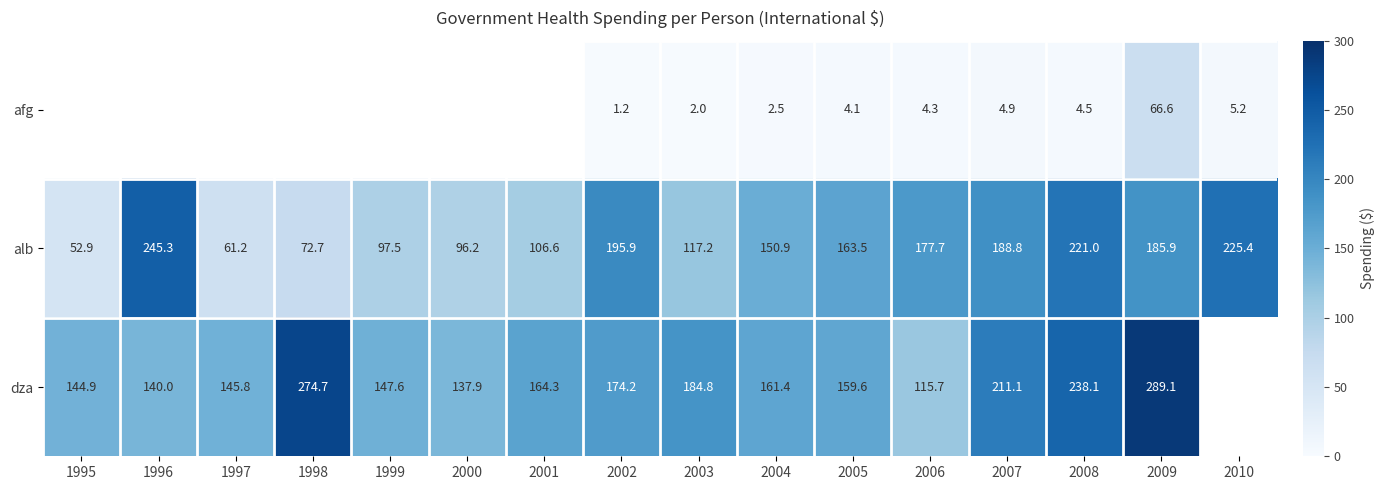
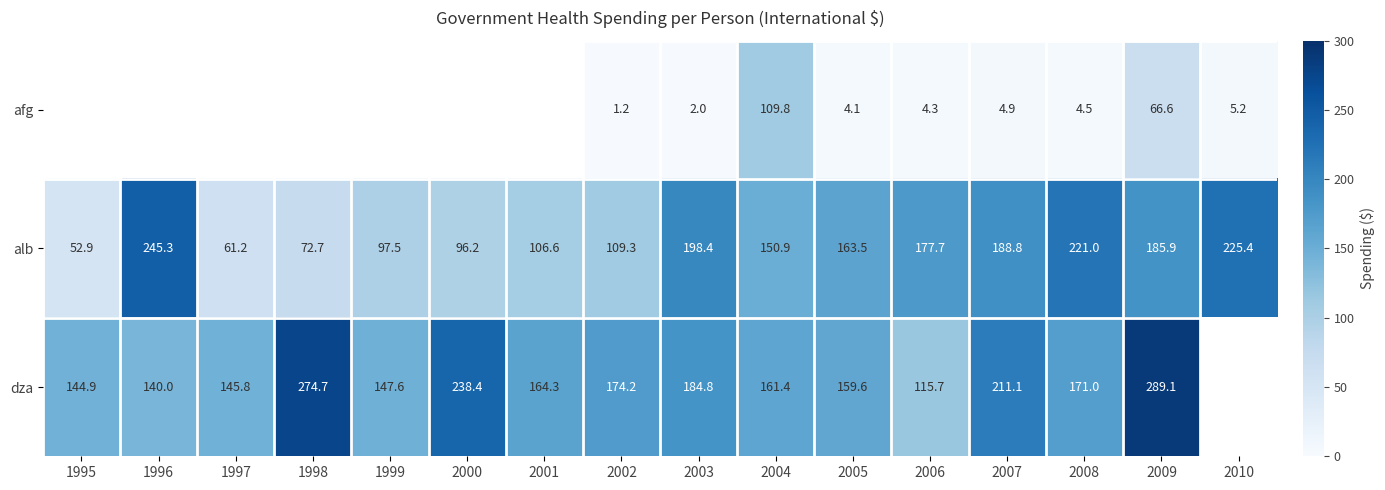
  {
    "afg": {
      "2002": 1.2,
      "2003": 2.0,
-     "2004": 2.5,
+     "2004": 109.8,
      "2005": 4.1,
      "2006": 4.3,
      "2007": 4.9,
      "2008": 4.5,
      "2009": 66.6,
      "2010": 5.2
    },
    "alb": {
      "1995": 52.9,
      "1996": 245.3,
      "1997": 61.2,
      "1998": 72.7,
      "1999": 97.5,
      "2000": 96.2,
      "2001": 106.6,
-     "2002": 195.9,
-     "2003": 117.2,
+     "2002": 109.3,
+     "2003": 198.4,
      "2004": 150.9,
      "2005": 163.5,
      "2006": 177.7,
      "2007": 188.8,
      "2008": 221.0,
      "2009": 185.9,
      "2010": 225.4
    },
    "dza": {
      "1995": 144.9,
      "1996": 140.0,
      "1997": 145.8,
      "1998": 274.7,
      "1999": 147.6,
-     "2000": 137.9,
+     "2000": 238.4,
      "2001": 164.3,
      "2002": 174.2,
      "2003": 184.8,
      "2004": 161.4,
      "2005": 159.6,
      "2006": 115.7,
      "2007": 211.1,
-     "2008": 238.1,
+     "2008": 171.0,
      "2009": 289.1
    }
  }
